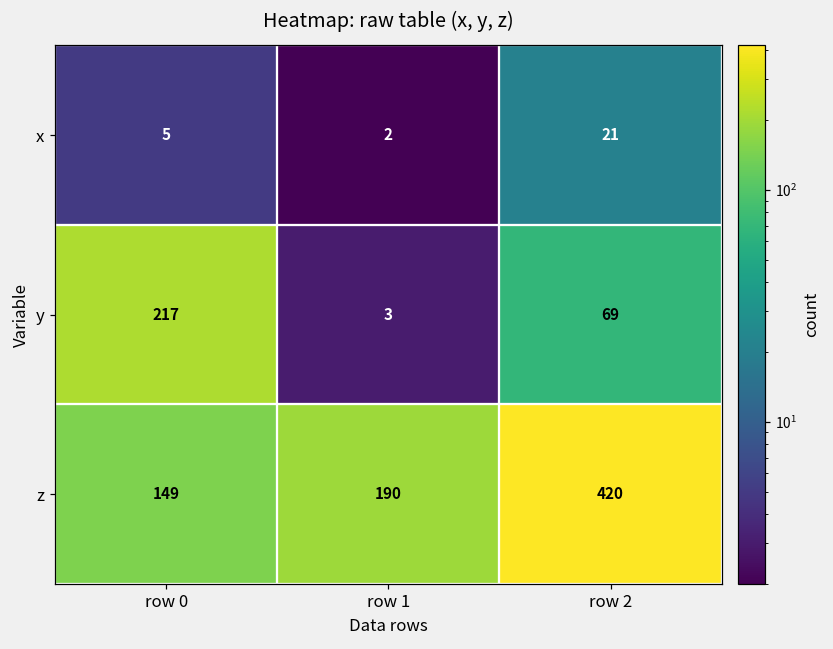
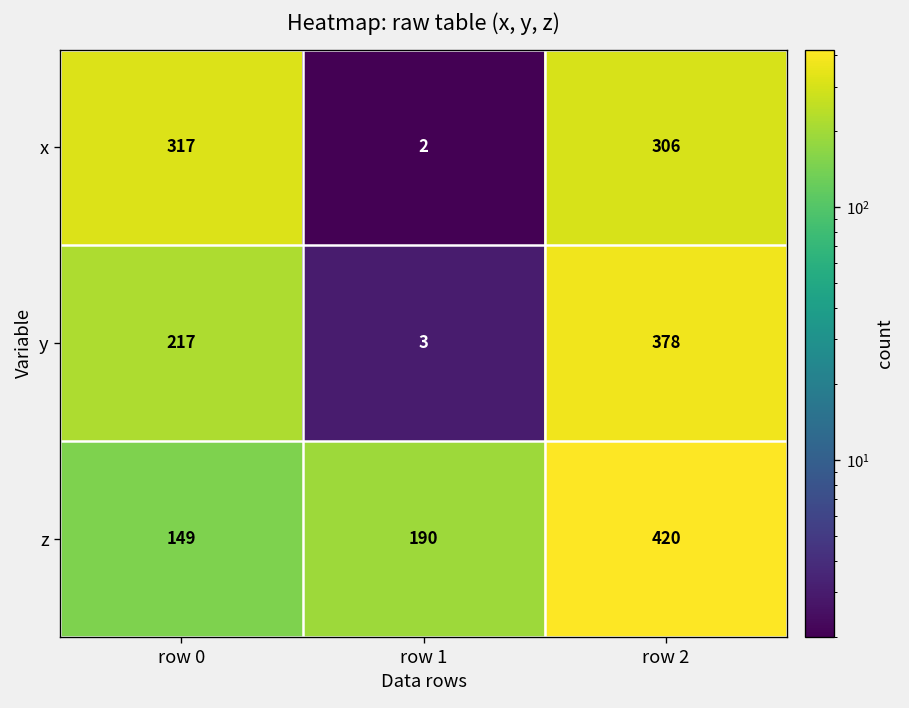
  {
    "x": {
-     "row 0": 5,
+     "row 0": 317,
      "row 1": 2,
-     "row 2": 21
+     "row 2": 306
    },
    "y": {
      "row 0": 217,
      "row 1": 3,
-     "row 2": 69
+     "row 2": 378
    },
    "z": {
      "row 0": 149,
      "row 1": 190,
      "row 2": 420
    }
  }
